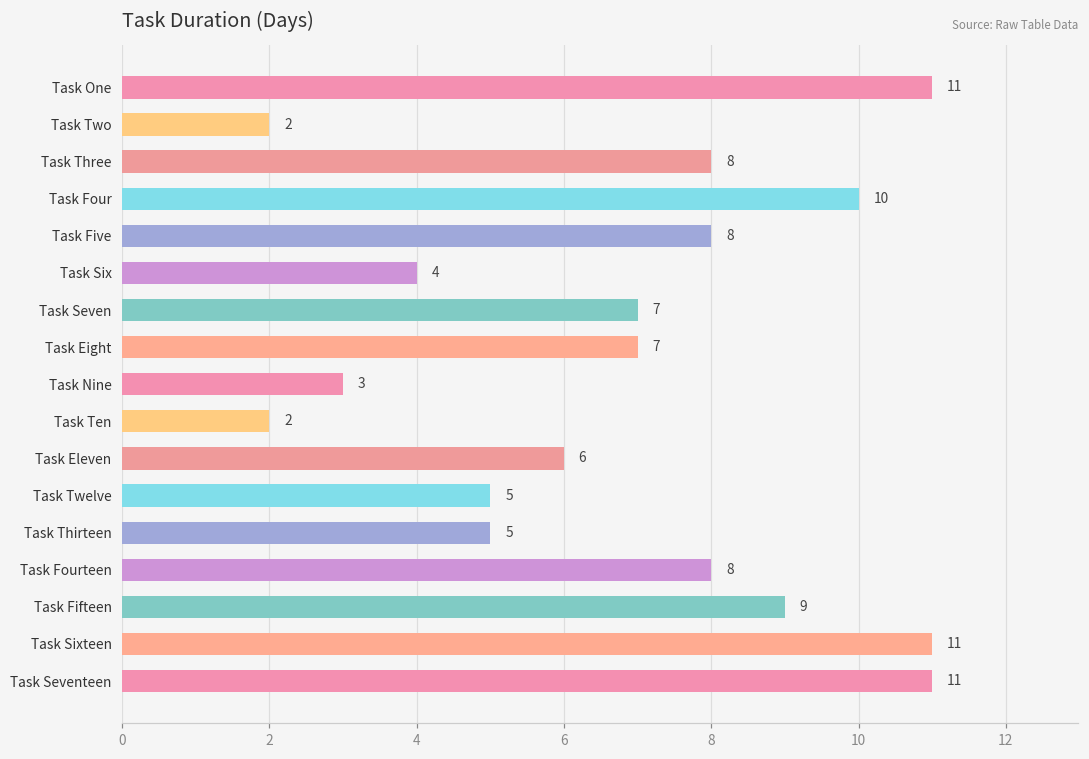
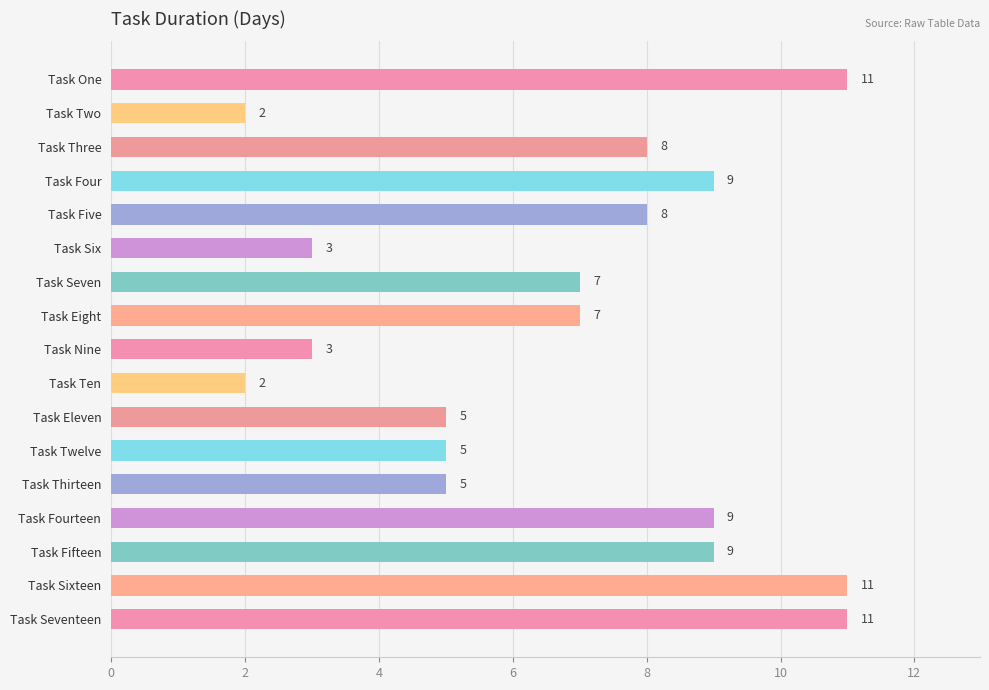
  {
    "Task One": 11,
    "Task Two": 2,
    "Task Three": 8,
-   "Task Four": 10,
+   "Task Four": 9,
    "Task Five": 8,
-   "Task Six": 4,
+   "Task Six": 3,
    "Task Seven": 7,
    "Task Eight": 7,
    "Task Nine": 3,
    "Task Ten": 2,
-   "Task Eleven": 6,
+   "Task Eleven": 5,
    "Task Twelve": 5,
    "Task Thirteen": 5,
-   "Task Fourteen": 8,
+   "Task Fourteen": 9,
    "Task Fifteen": 9,
    "Task Sixteen": 11,
    "Task Seventeen": 11
  }
